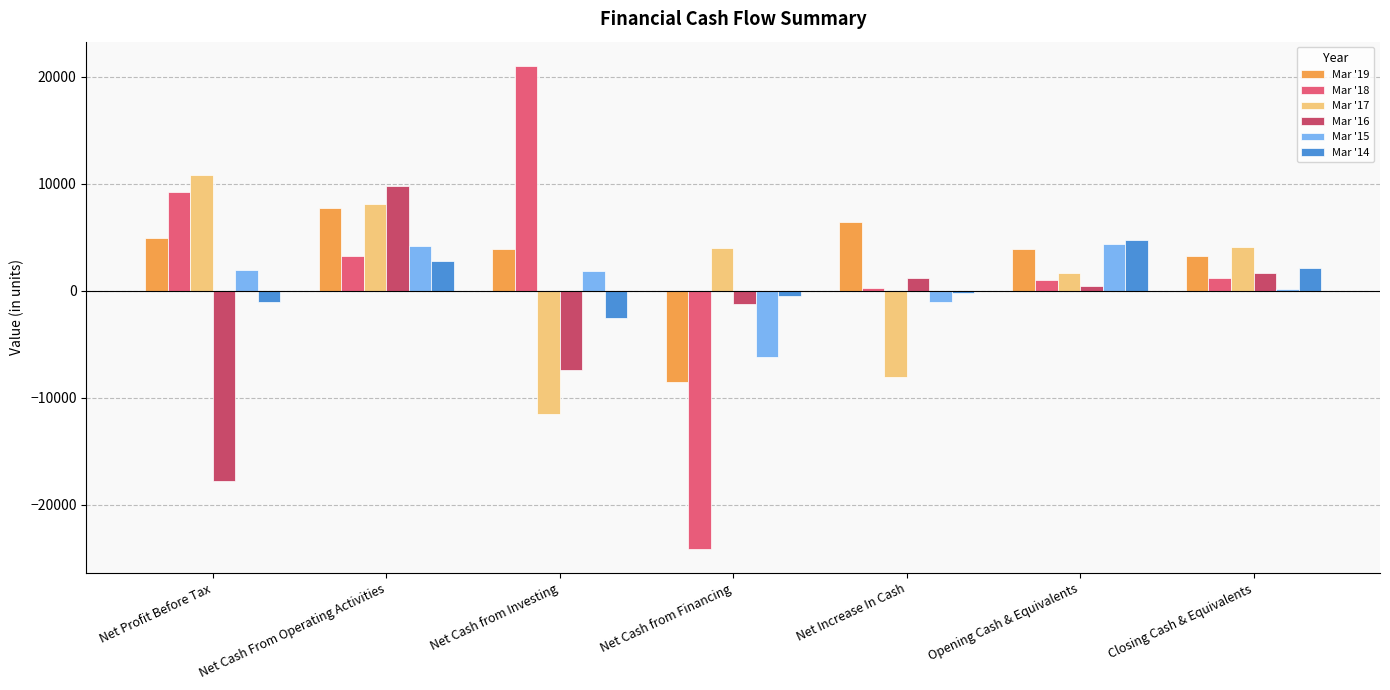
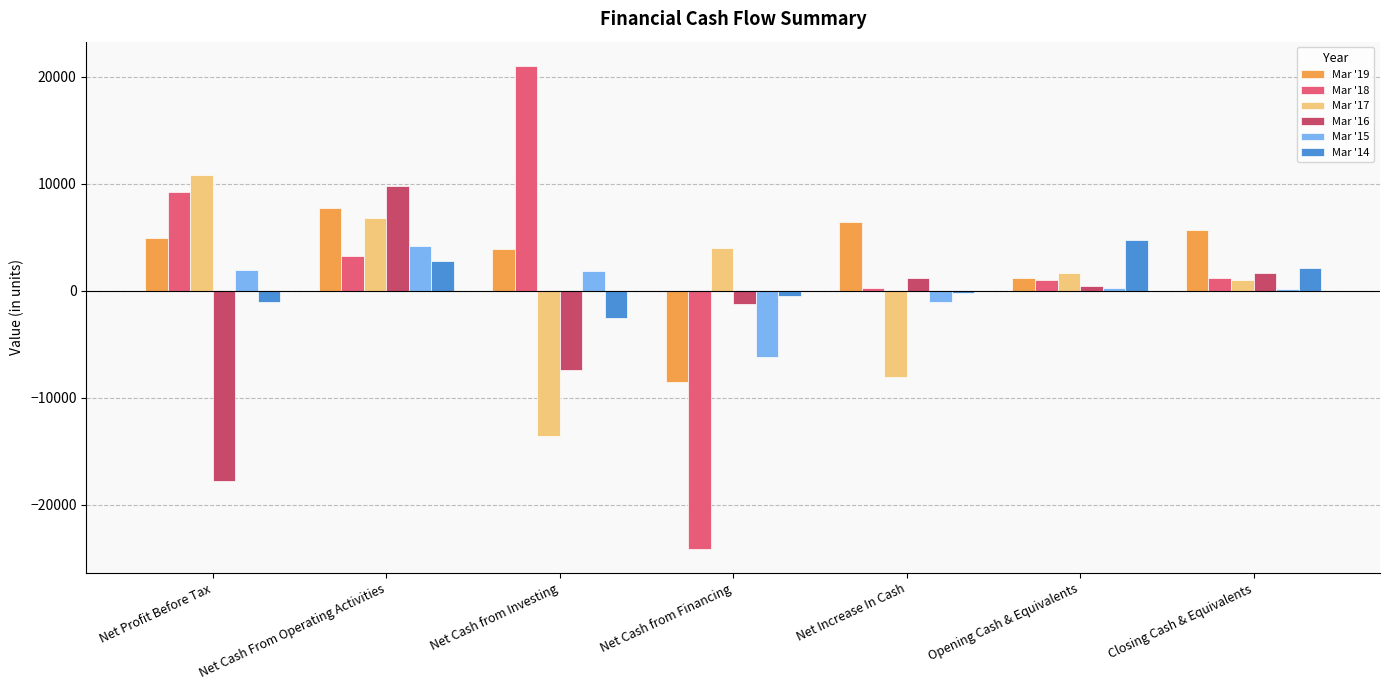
  {
    "Mar '19": {
      "Net Profit Before Tax": 4900,
      "Net Cash From Operating Activities": 7700,
      "Net Cash from Investing": 4000,
      "Net Cash from Financing": -8500,
      "Net Increase In Cash": 6400,
-     "Opening Cash & Equivalents": 3900,
-     "Closing Cash & Equivalents": 3300
+     "Opening Cash & Equivalents": 1200,
+     "Closing Cash & Equivalents": 5700
    },
    "Mar '17": {
      "Net Profit Before Tax": 10800,
-     "Net Cash From Operating Activities": 8100,
-     "Net Cash from Investing": -11500,
+     "Net Cash From Operating Activities": 6900,
+     "Net Cash from Investing": -13600,
      "Net Cash from Financing": 4000,
      "Net Increase In Cash": -8000,
      "Opening Cash & Equivalents": 1700,
-     "Closing Cash & Equivalents": 4100
+     "Closing Cash & Equivalents": 1000
    },
    "Mar '15": {
      "Net Profit Before Tax": 2000,
      "Net Cash From Operating Activities": 4200,
      "Net Cash from Investing": 1900,
      "Net Cash from Financing": -6200,
      "Net Increase In Cash": -1000,
-     "Opening Cash & Equivalents": 4400
+     "Opening Cash & Equivalents": 300
    },
    "Mar '14": {
      "Net Profit Before Tax": -1100,
      "Net Cash From Operating Activities": 2800,
      "Net Cash from Investing": -2500,
      "Net Cash from Financing": -500,
      "Opening Cash & Equivalents": 4800,
      "Closing Cash & Equivalents": 2100
    }
  }
